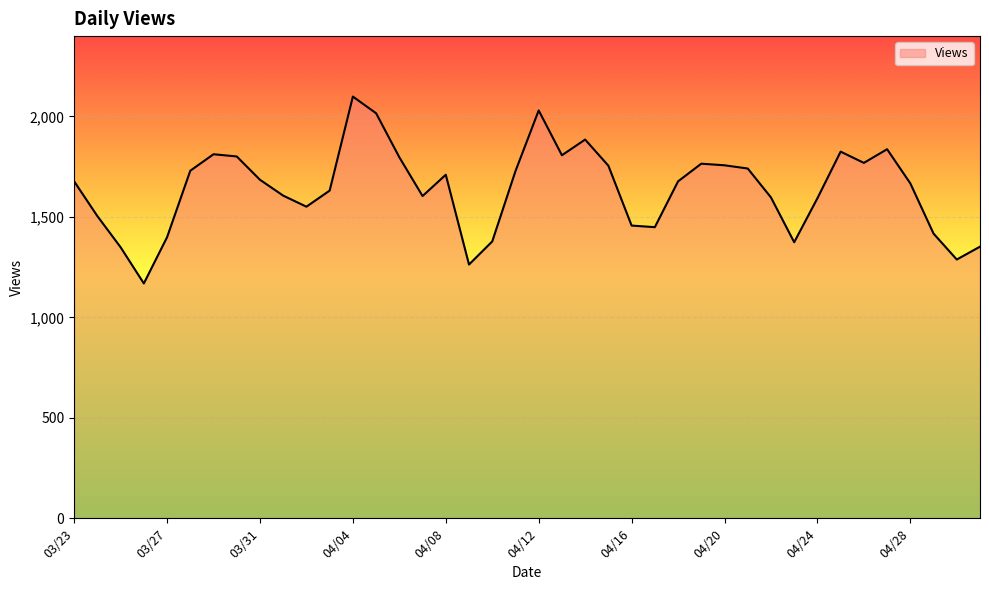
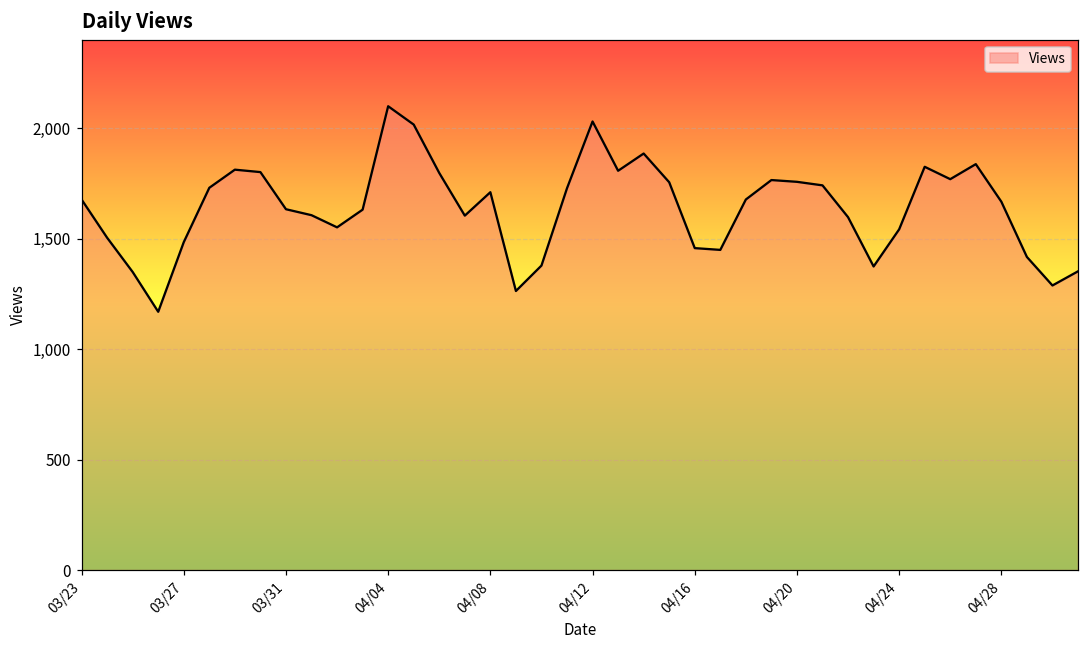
  {
    "03/23": "1,680",
-   "03/27": "1,400",
-   "03/31": "1,690",
+   "03/27": "1,480",
+   "03/31": "1,630",
    "04/04": "2,100",
    "04/08": "1,710",
    "04/12": "2,030",
    "04/16": "1,460",
    "04/20": "1,760",
-   "04/24": "1,590",
+   "04/24": "1,540",
    "04/28": "1,670"
  }
